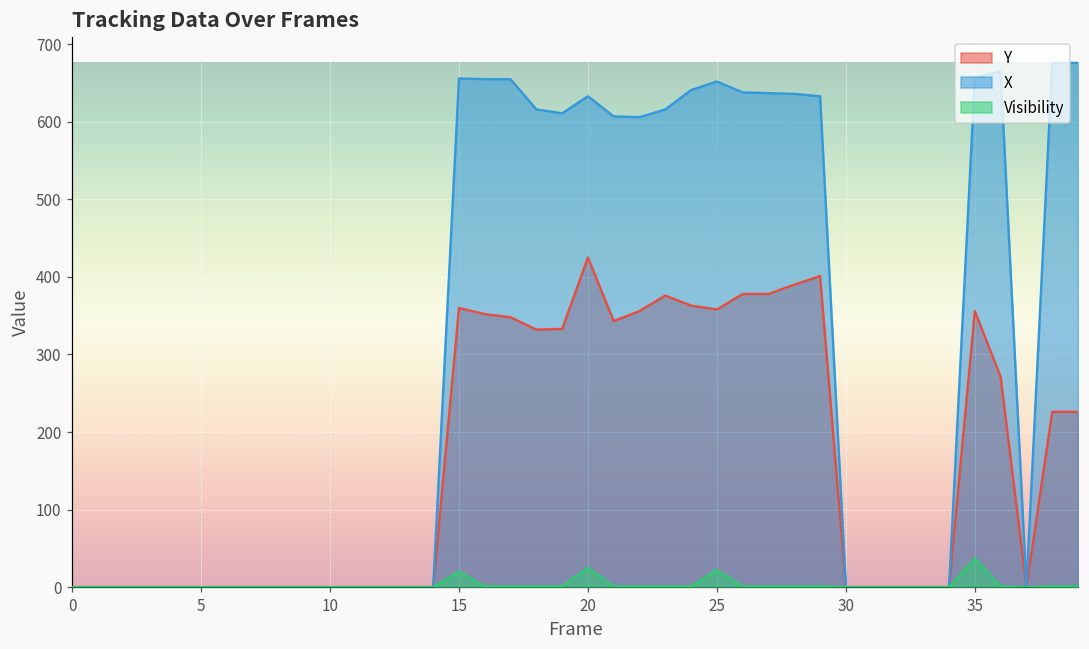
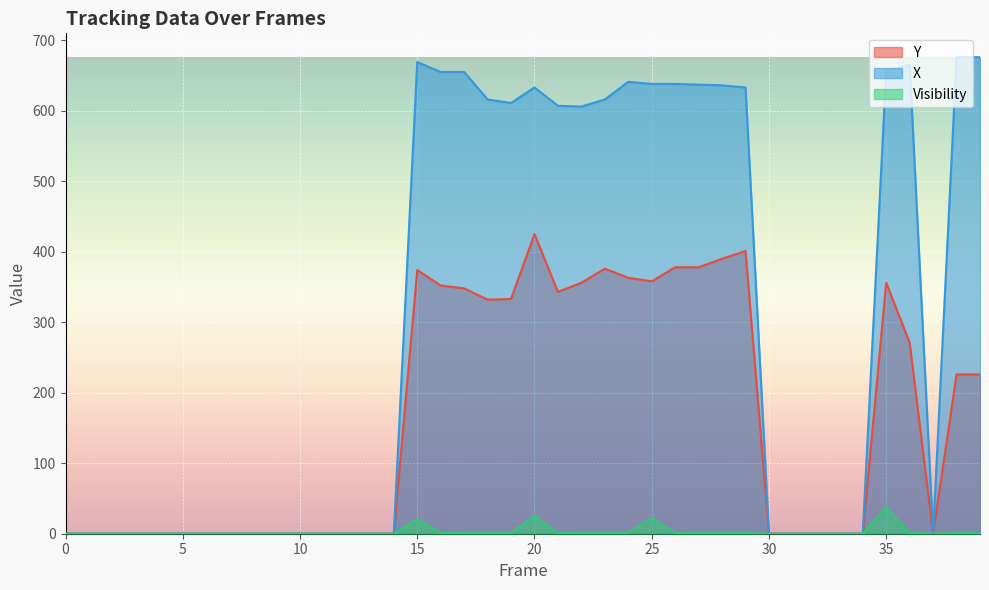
  {
    "Y": {
-     "15": 360,
+     "15": 370,
      "20": 430,
      "25": 360,
      "35": 360
    },
    "X": {
-     "15": 660,
+     "15": 670,
      "20": 630,
-     "25": 650
+     "25": 640
    },
    "Visibility": {
      "15": 20,
      "20": 30,
      "25": 20,
      "35": 40
    }
  }
